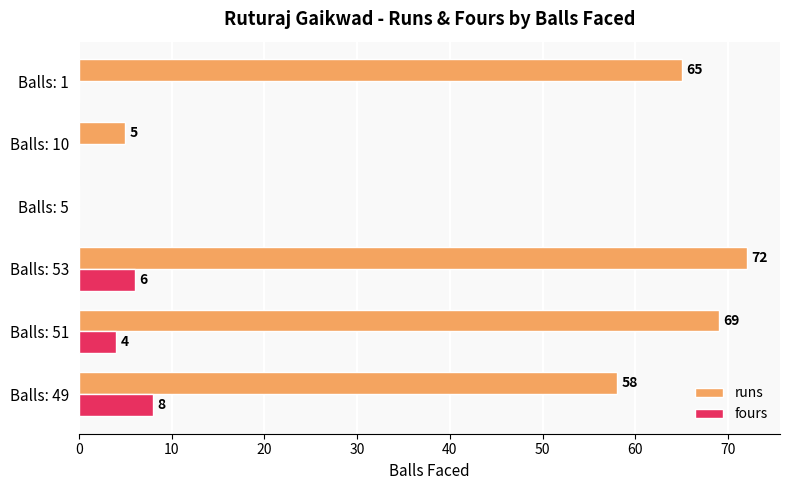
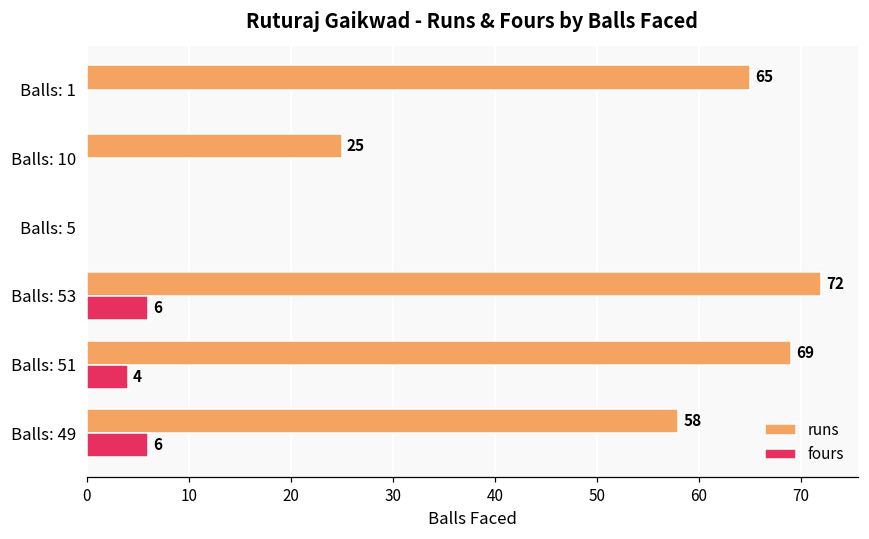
  {
    "runs": {
      "Balls: 1": 65,
-     "Balls: 10": 5,
+     "Balls: 10": 25,
      "Balls: 53": 72,
      "Balls: 51": 69,
      "Balls: 49": 58
    },
    "fours": {
      "Balls: 53": 6,
      "Balls: 51": 4,
-     "Balls: 49": 8
+     "Balls: 49": 6
    }
  }
